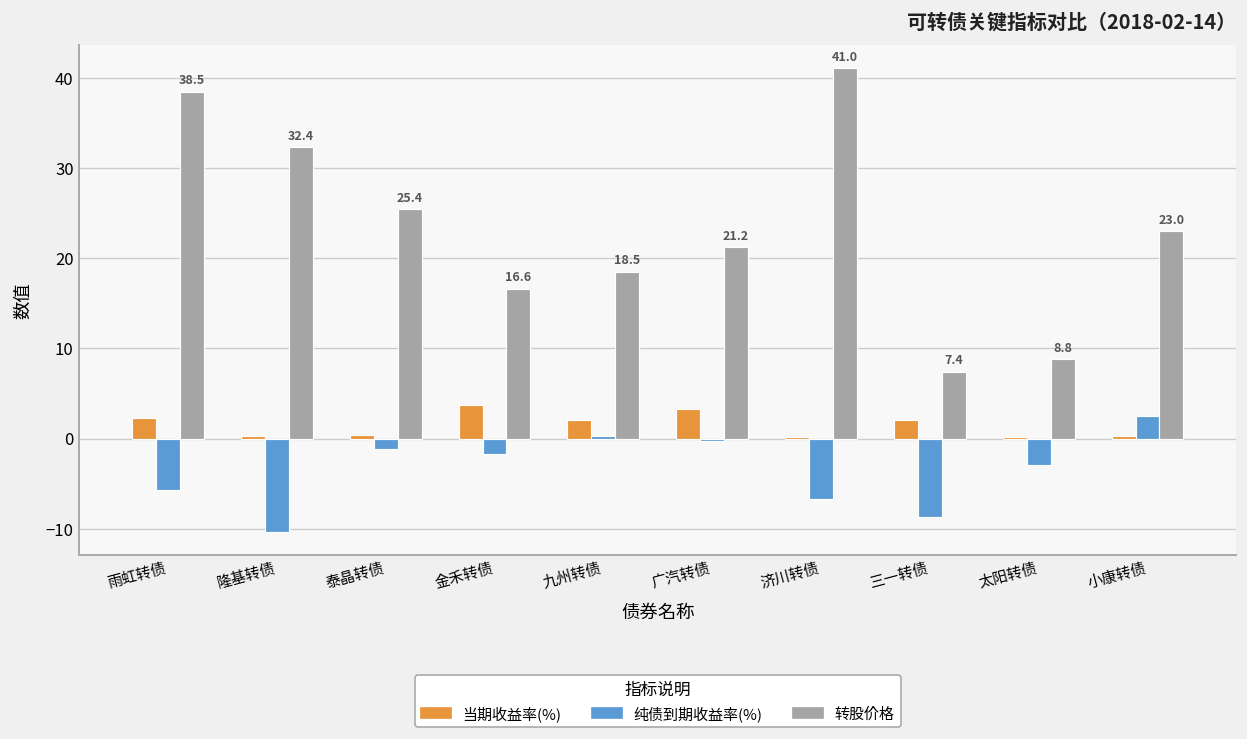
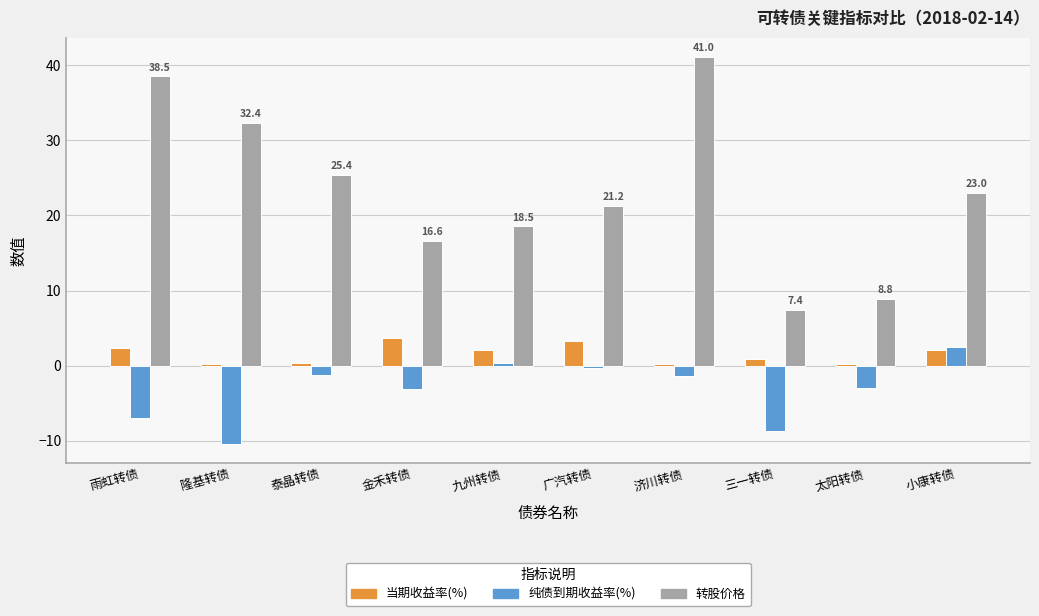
  {
    "当期收益率(%)": {
      "雨虹转债": 2,
      "泰晶转债": 0,
      "金禾转债": 4,
      "九州转债": 2,
      "广汽转债": 3,
-     "三一转债": 2,
-     "小康转债": 0
+     "三一转债": 1,
+     "小康转债": 2
    },
    "纯债到期收益率(%)": {
-     "雨虹转债": -6,
+     "雨虹转债": -7,
      "隆基转债": -10,
      "泰晶转债": -1,
-     "金禾转债": -2,
+     "金禾转债": -3,
      "九州转债": 0,
-     "济川转债": -7,
+     "济川转债": -1,
      "三一转债": -9,
      "太阳转债": -3,
      "小康转债": 3
    },
    "转股价格": {
      "雨虹转债": 38.5,
      "隆基转债": 32.4,
      "泰晶转债": 25.4,
      "金禾转债": 16.6,
      "九州转债": 18.5,
      "广汽转债": 21.2,
      "济川转债": 41.0,
      "三一转债": 7.4,
      "太阳转债": 8.8,
      "小康转债": 23.0
    }
  }
